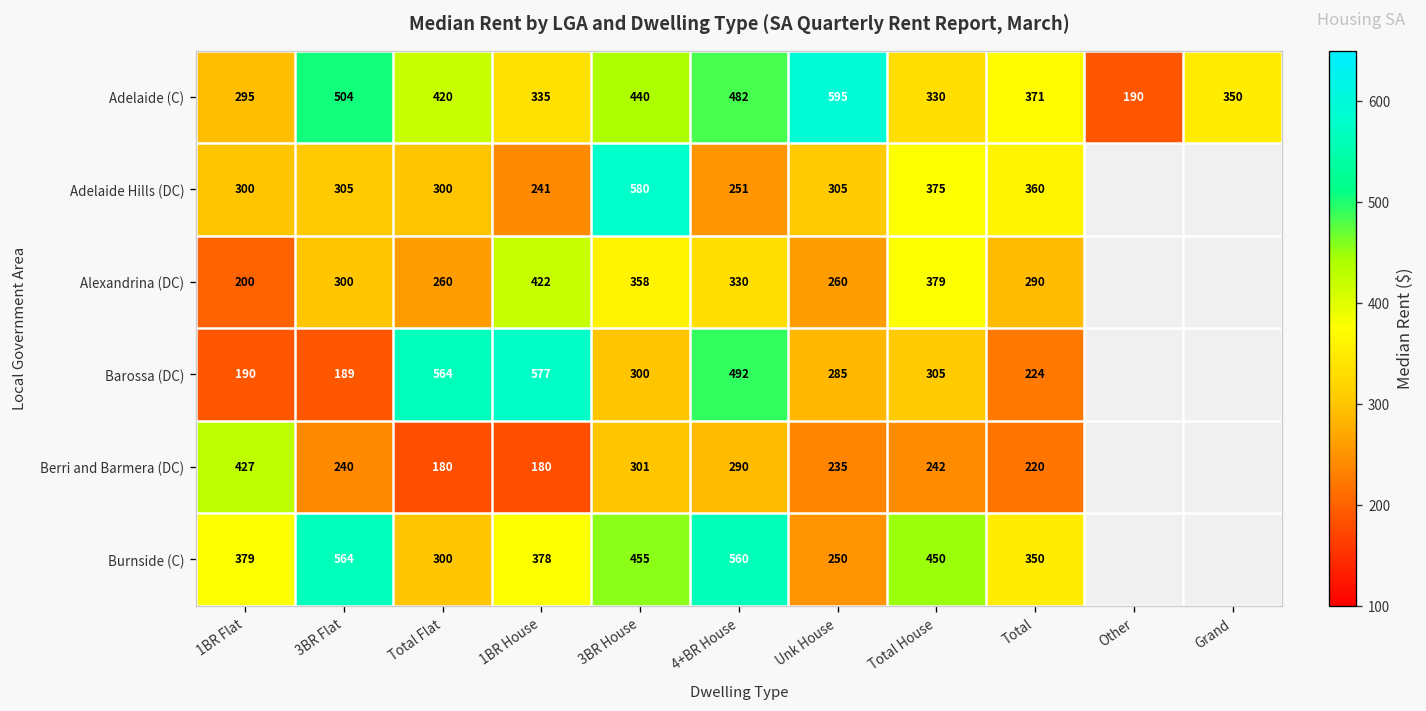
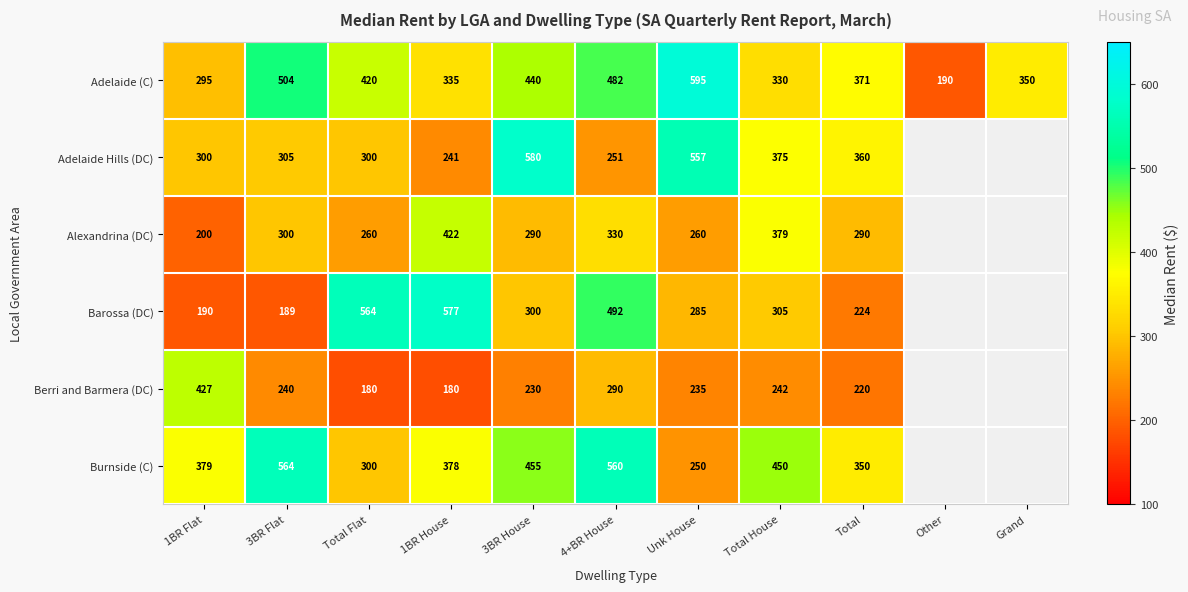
  {
    "Adelaide (C)": {
      "1BR Flat": 295,
      "3BR Flat": 504,
      "Total Flat": 420,
      "1BR House": 335,
      "3BR House": 440,
      "4+BR House": 482,
      "Unk House": 595,
      "Total House": 330,
      "Total": 371,
      "Other": 190,
      "Grand": 350
    },
    "Adelaide Hills (DC)": {
      "1BR Flat": 300,
      "3BR Flat": 305,
      "Total Flat": 300,
      "1BR House": 241,
      "3BR House": 580,
      "4+BR House": 251,
-     "Unk House": 305,
+     "Unk House": 557,
      "Total House": 375,
      "Total": 360
    },
    "Alexandrina (DC)": {
      "1BR Flat": 200,
      "3BR Flat": 300,
      "Total Flat": 260,
      "1BR House": 422,
-     "3BR House": 358,
+     "3BR House": 290,
      "4+BR House": 330,
      "Unk House": 260,
      "Total House": 379,
      "Total": 290
    },
    "Barossa (DC)": {
      "1BR Flat": 190,
      "3BR Flat": 189,
      "Total Flat": 564,
      "1BR House": 577,
      "3BR House": 300,
      "4+BR House": 492,
      "Unk House": 285,
      "Total House": 305,
      "Total": 224
    },
    "Berri and Barmera (DC)": {
      "1BR Flat": 427,
      "3BR Flat": 240,
      "Total Flat": 180,
      "1BR House": 180,
-     "3BR House": 301,
+     "3BR House": 230,
      "4+BR House": 290,
      "Unk House": 235,
      "Total House": 242,
      "Total": 220
    },
    "Burnside (C)": {
      "1BR Flat": 379,
      "3BR Flat": 564,
      "Total Flat": 300,
      "1BR House": 378,
      "3BR House": 455,
      "4+BR House": 560,
      "Unk House": 250,
      "Total House": 450,
      "Total": 350
    }
  }
